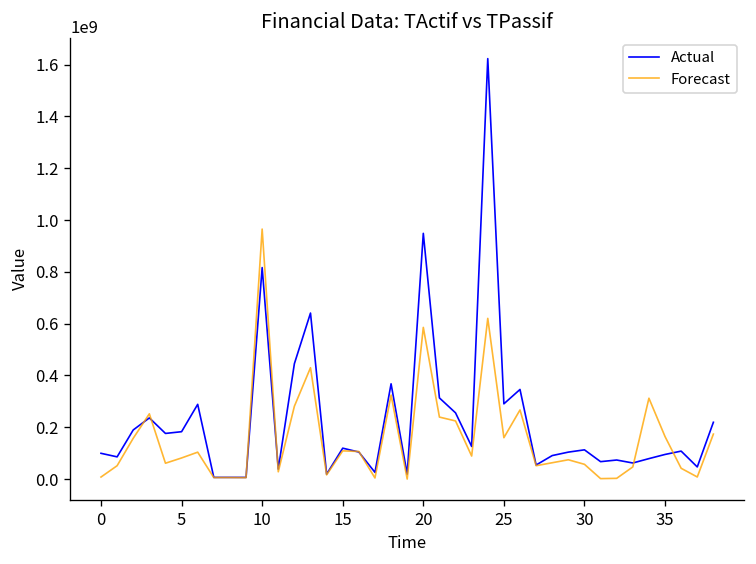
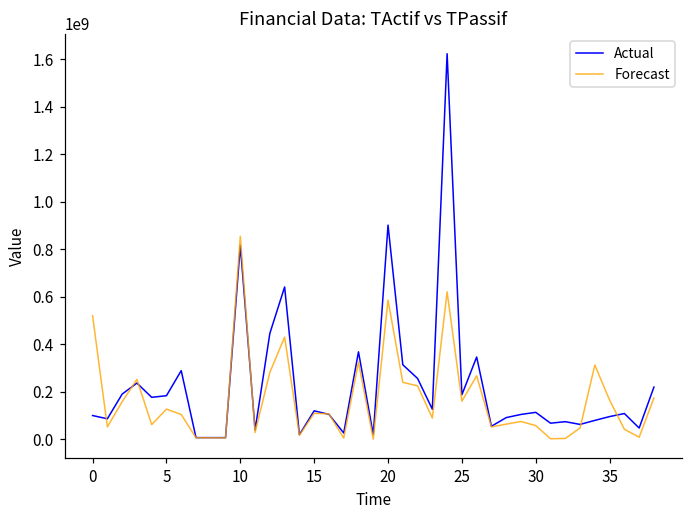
  {
    "Actual": {
      "0": 100000000,
      "5": 180000000,
      "10": 820000000,
-     "20": 950000000,
-     "25": 290000000,
+     "20": 900000000,
+     "25": 190000000,
      "30": 110000000,
      "35": 100000000
    },
    "Forecast": {
-     "0": 10000000,
-     "5": 80000000,
-     "10": 970000000,
+     "0": 520000000,
+     "5": 130000000,
+     "10": 850000000,
      "20": 590000000,
      "25": 160000000,
      "30": 60000000,
      "35": 160000000
    }
  }
